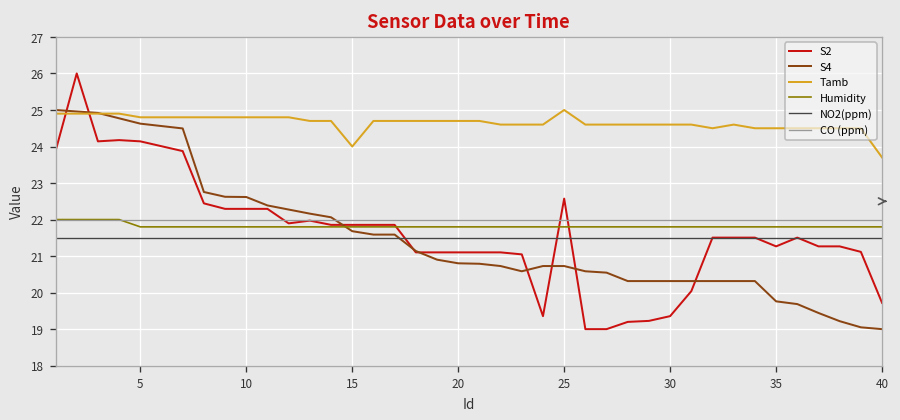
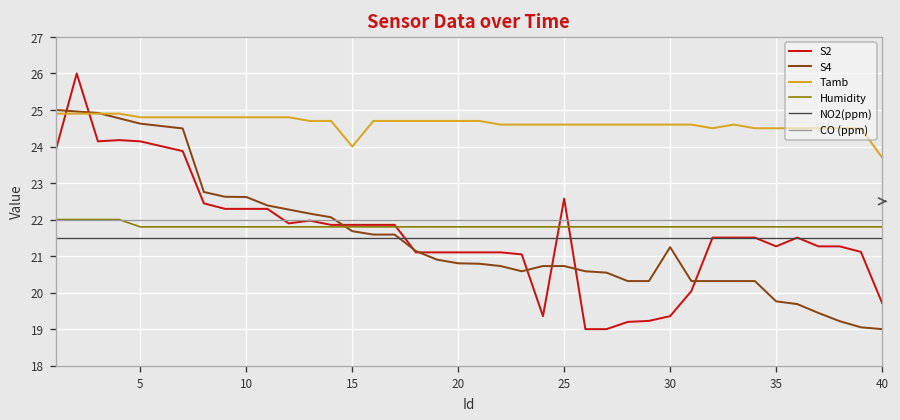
  {
    "S2": {
      "5": 24.1,
      "10": 22.3,
      "20": 21.1,
      "25": 22.6,
      "30": 19.4,
      "35": 21.3,
      "40": 19.7
    },
    "S4": {
      "5": 24.6,
      "10": 22.6,
      "15": 21.7,
      "20": 20.8,
      "25": 20.7,
-     "30": 20.3,
+     "30": 21.2,
      "35": 19.8,
      "40": 19.0
    },
    "Tamb": {
      "5": 24.8,
      "10": 24.8,
      "15": 24.0,
      "20": 24.7,
-     "25": 25.0,
+     "25": 24.6,
      "30": 24.6,
      "35": 24.5,
      "40": 23.7
    },
    "Humidity": {
      "5": 21.8,
      "10": 21.8,
      "20": 21.8,
      "25": 21.8,
      "30": 21.8,
      "35": 21.8,
      "40": 21.8
    },
    "NO2(ppm)": {
      "5": 21.5,
      "10": 21.5,
      "15": 21.5,
      "20": 21.5,
      "25": 21.5,
      "30": 21.5,
      "35": 21.5,
      "40": 21.5
    },
    "CO (ppm)": {
      "5": 22.0,
      "10": 22.0,
      "15": 22.0,
      "20": 22.0,
      "25": 22.0,
      "30": 22.0,
      "35": 22.0,
      "40": 22.0
    }
  }
